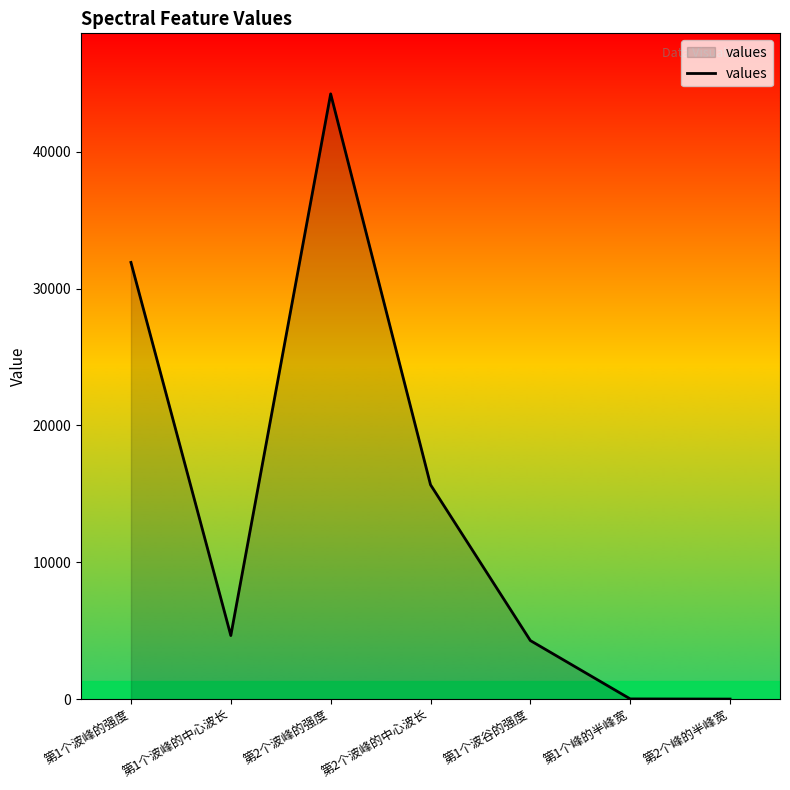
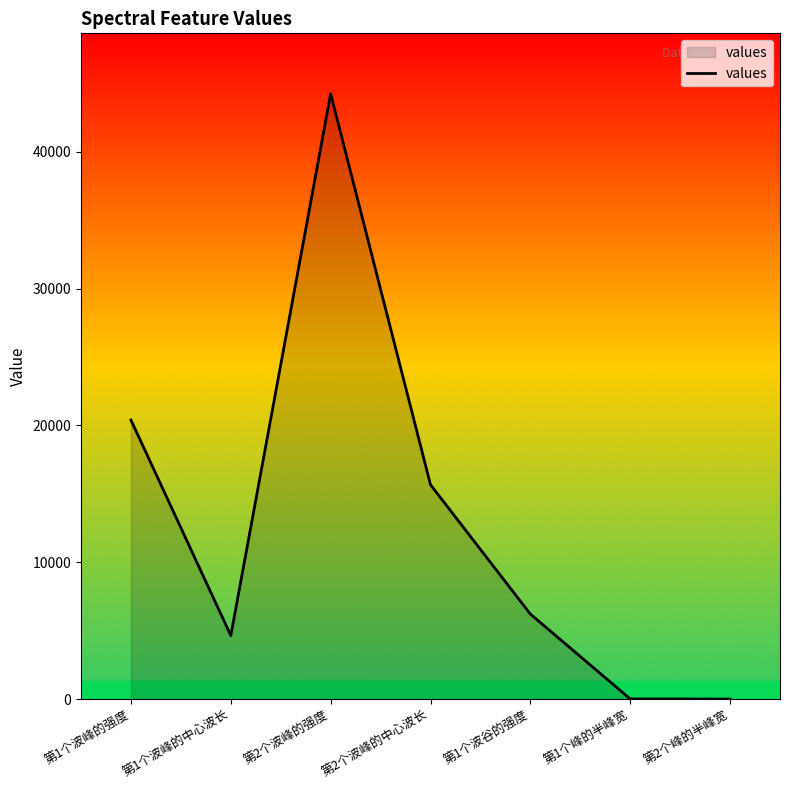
  {
-   "第1个波峰的强度": 31900,
+   "第1个波峰的强度": 20400,
    "第1个波峰的中心波长": 4700,
    "第2个波峰的强度": 44200,
    "第2个波峰的中心波长": 15700,
-   "第1个波谷的强度": 4300
+   "第1个波谷的强度": 6200
  }
